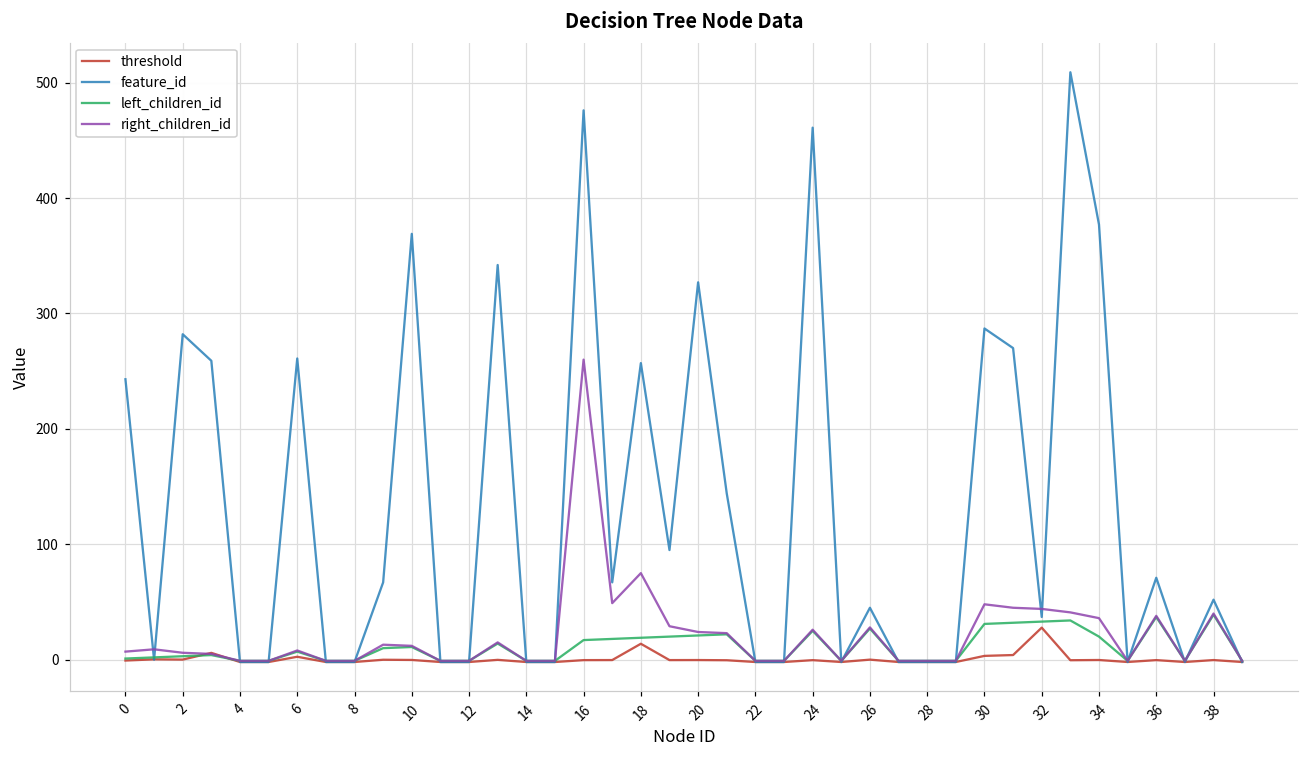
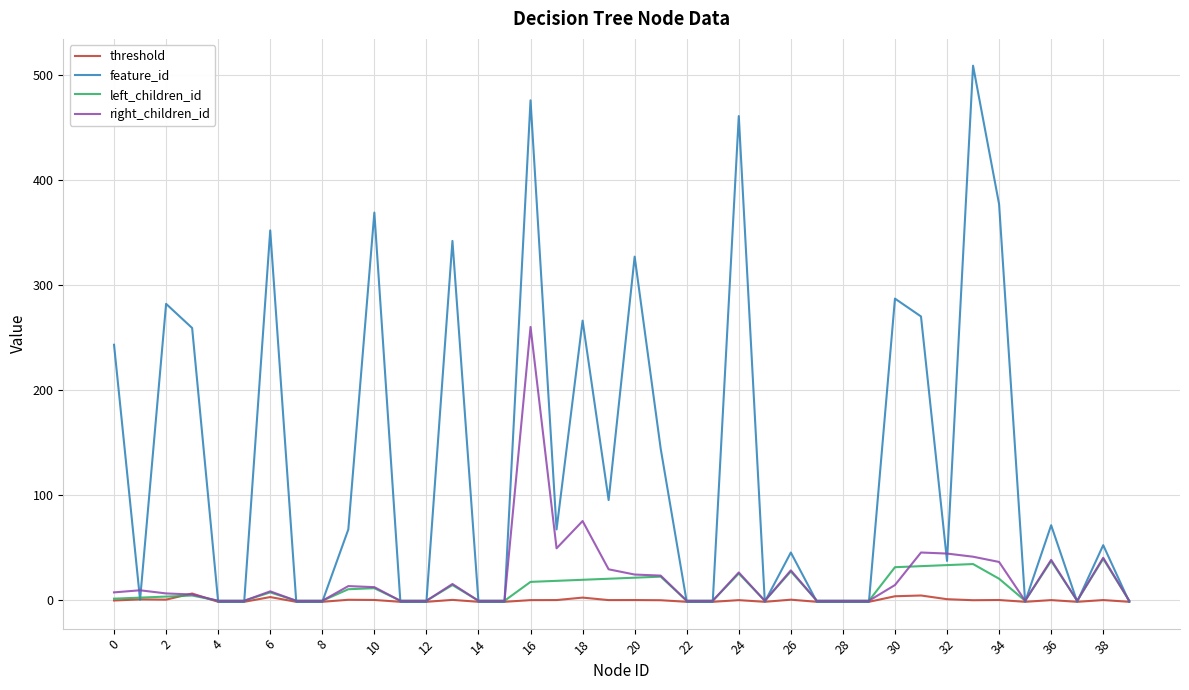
  {
    "threshold": {
      "2": 0,
      "6": 3,
      "10": 0,
      "16": 0,
-     "18": 14,
+     "18": 2,
      "20": 0,
      "24": 0,
      "26": 0,
      "30": 3,
-     "32": 28,
+     "32": 1,
      "34": 0,
      "36": 0,
      "38": 0
    },
    "feature_id": {
      "0": 243,
      "2": 282,
-     "6": 261,
+     "6": 352,
      "10": 369,
      "16": 476,
-     "18": 257,
+     "18": 266,
      "20": 327,
      "24": 461,
      "26": 45,
      "30": 287,
      "32": 37,
      "34": 377,
      "36": 71,
      "38": 52
    },
    "left_children_id": {
      "2": 3,
      "16": 17,
      "18": 19,
      "20": 21,
      "30": 31,
      "32": 33,
      "34": 20
    },
    "right_children_id": {
      "0": 7,
      "2": 6,
      "16": 260,
      "18": 75,
      "20": 24,
-     "30": 48,
+     "30": 14,
      "32": 44,
      "34": 36
    }
  }
